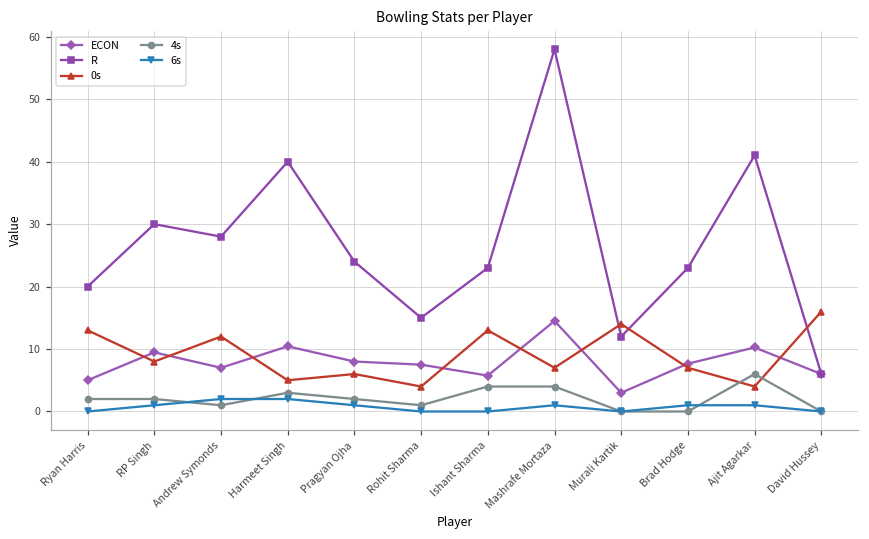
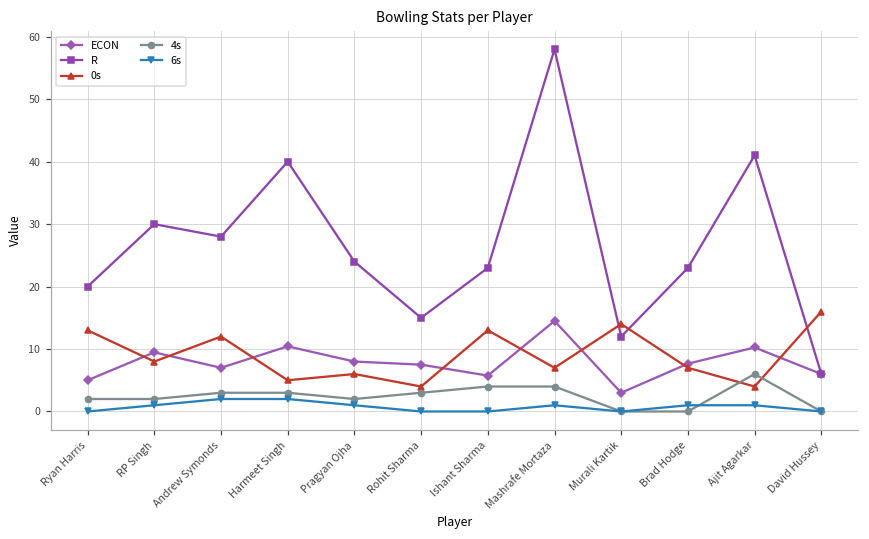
  {
    "0s": {
      "Ryan Harris": 13,
      "RP Singh": 8,
      "Andrew Symonds": 12,
      "Harmeet Singh": 5,
      "Pragyan Ojha": 6,
      "Rohit Sharma": 4,
      "Ishant Sharma": 13,
      "Mashrafe Mortaza": 7,
      "Murali Kartik": 14,
      "Brad Hodge": 7,
      "Ajit Agarkar": 4,
      "David Hussey": 16
    },
    "4s": {
      "Ryan Harris": 2,
      "RP Singh": 2,
-     "Andrew Symonds": 1,
+     "Andrew Symonds": 3,
      "Harmeet Singh": 3,
      "Pragyan Ojha": 2,
-     "Rohit Sharma": 1,
+     "Rohit Sharma": 3,
      "Ishant Sharma": 4,
      "Mashrafe Mortaza": 4,
      "Brad Hodge": 0,
      "Ajit Agarkar": 6
    },
    "6s": {
      "Ryan Harris": 0,
      "RP Singh": 1,
      "Andrew Symonds": 2,
      "Harmeet Singh": 2,
      "Pragyan Ojha": 1,
      "Rohit Sharma": 0,
      "Ishant Sharma": 0,
      "Mashrafe Mortaza": 1,
      "Brad Hodge": 1,
      "Ajit Agarkar": 1
    }
  }
